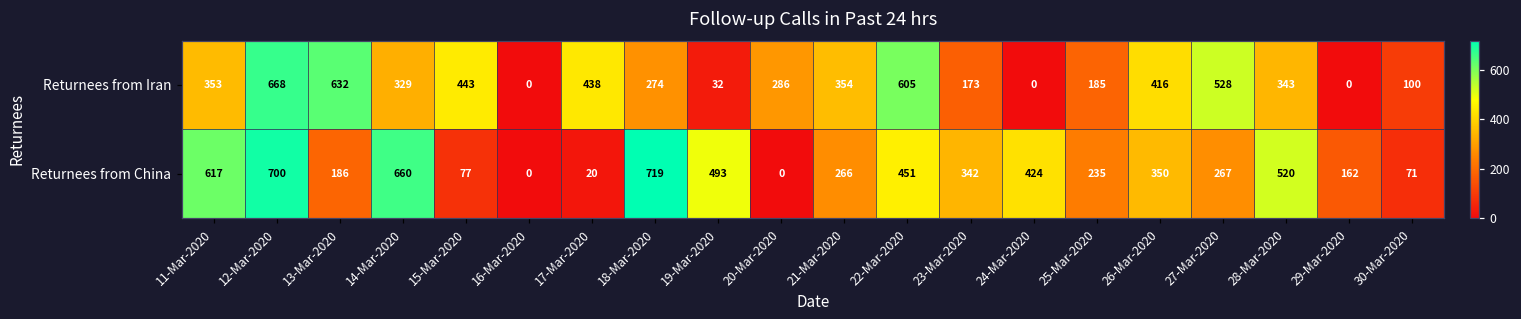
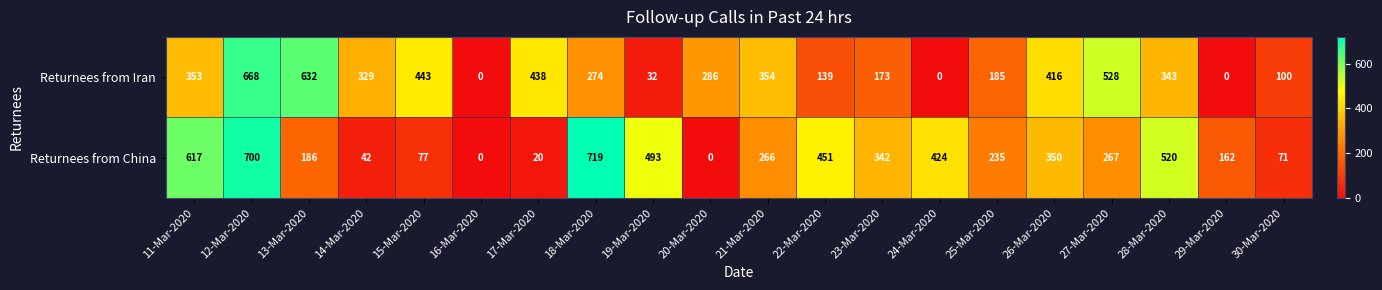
  {
    "Returnees from Iran": {
      "11-Mar-2020": 353,
      "12-Mar-2020": 668,
      "13-Mar-2020": 632,
      "14-Mar-2020": 329,
      "15-Mar-2020": 443,
      "16-Mar-2020": 0,
      "17-Mar-2020": 438,
      "18-Mar-2020": 274,
      "19-Mar-2020": 32,
      "20-Mar-2020": 286,
      "21-Mar-2020": 354,
-     "22-Mar-2020": 605,
+     "22-Mar-2020": 139,
      "23-Mar-2020": 173,
      "24-Mar-2020": 0,
      "25-Mar-2020": 185,
      "26-Mar-2020": 416,
      "27-Mar-2020": 528,
      "28-Mar-2020": 343,
      "29-Mar-2020": 0,
      "30-Mar-2020": 100
    },
    "Returnees from China": {
      "11-Mar-2020": 617,
      "12-Mar-2020": 700,
      "13-Mar-2020": 186,
-     "14-Mar-2020": 660,
+     "14-Mar-2020": 42,
      "15-Mar-2020": 77,
      "16-Mar-2020": 0,
      "17-Mar-2020": 20,
      "18-Mar-2020": 719,
      "19-Mar-2020": 493,
      "20-Mar-2020": 0,
      "21-Mar-2020": 266,
      "22-Mar-2020": 451,
      "23-Mar-2020": 342,
      "24-Mar-2020": 424,
      "25-Mar-2020": 235,
      "26-Mar-2020": 350,
      "27-Mar-2020": 267,
      "28-Mar-2020": 520,
      "29-Mar-2020": 162,
      "30-Mar-2020": 71
    }
  }
